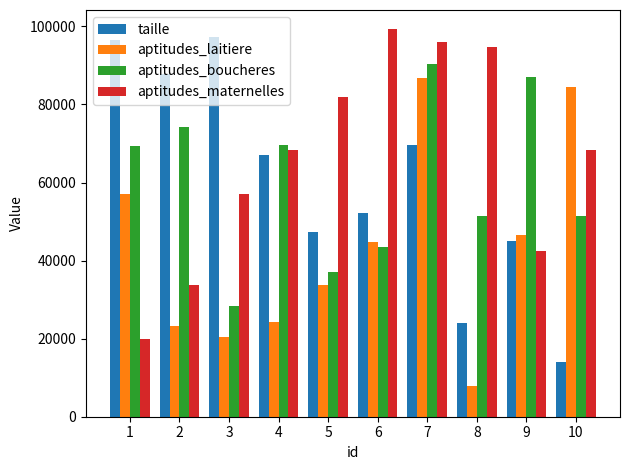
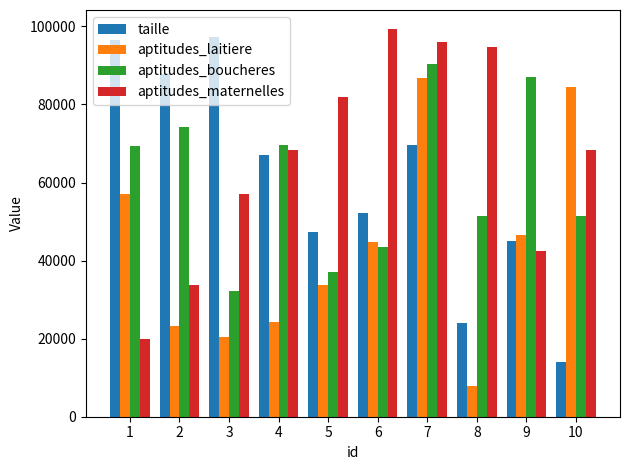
  {
    "taille": {
      "4": 67000,
      "5": 47000,
      "6": 52000,
      "7": 70000,
      "8": 24000,
      "9": 45000,
      "10": 14000
    },
    "aptitudes_laitiere": {
      "1": 57000,
      "2": 23000,
      "3": 21000,
      "4": 24000,
      "5": 34000,
      "6": 45000,
      "7": 87000,
      "8": 8000,
      "9": 46000,
      "10": 84000
    },
    "aptitudes_boucheres": {
      "1": 69000,
      "2": 74000,
-     "3": 28000,
+     "3": 32000,
      "4": 70000,
      "5": 37000,
      "6": 43000,
      "7": 90000,
      "8": 51000,
      "9": 87000,
      "10": 51000
    },
    "aptitudes_maternelles": {
      "1": 20000,
      "2": 34000,
      "3": 57000,
      "4": 68000,
      "5": 82000,
      "6": 99000,
      "7": 96000,
      "8": 95000,
      "9": 42000,
      "10": 68000
    }
  }
